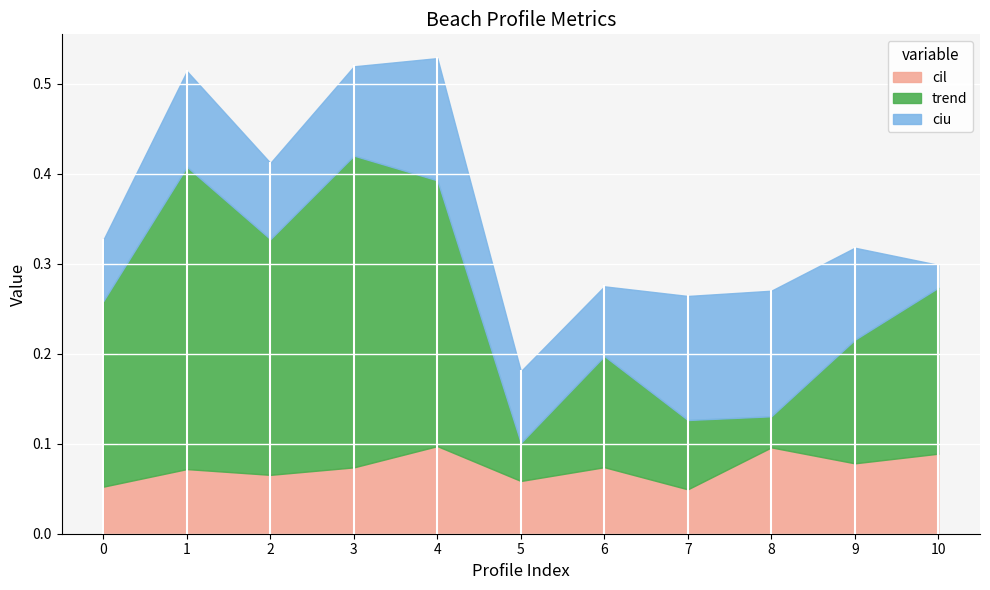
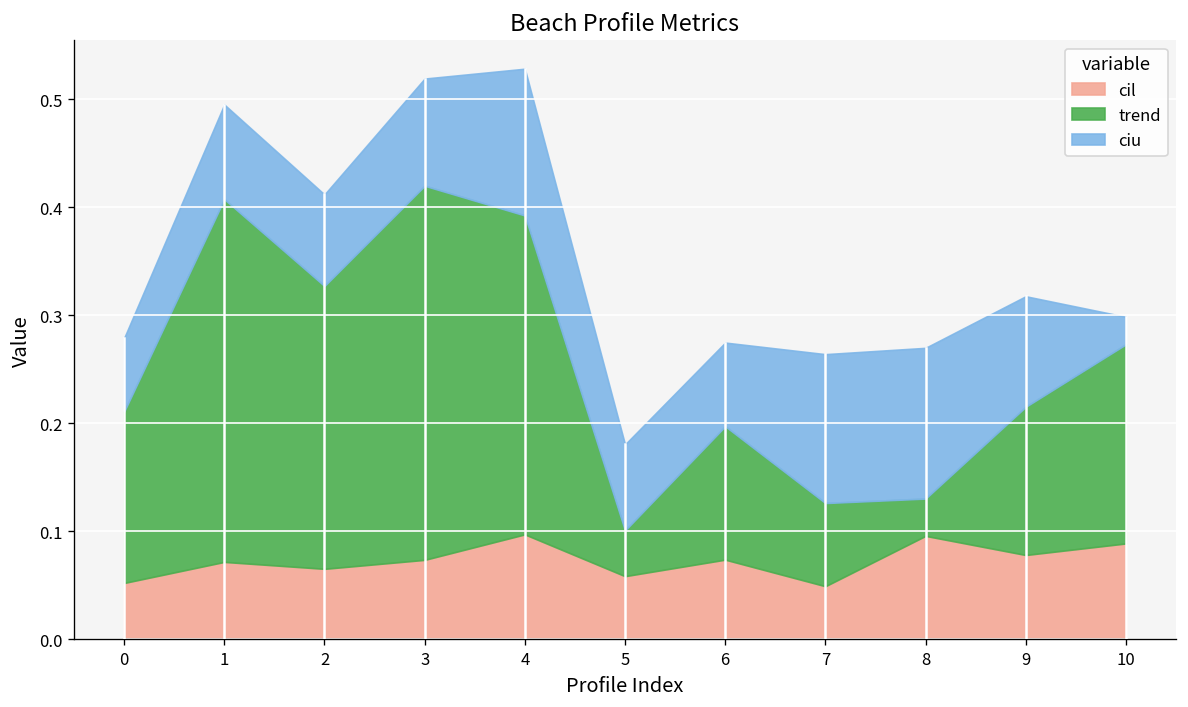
  {
    "cil": {
      "0": 0.05,
      "1": 0.07,
      "2": 0.07,
      "3": 0.07,
      "4": 0.10,
      "5": 0.06,
      "6": 0.07,
      "7": 0.05,
      "8": 0.10,
      "9": 0.08,
      "10": 0.09
    },
    "trend": {
-     "0": 0.21,
+     "0": 0.16,
      "1": 0.34,
      "2": 0.26,
      "3": 0.35,
      "4": 0.30,
      "5": 0.04,
      "6": 0.12,
      "7": 0.08,
      "8": 0.03,
      "9": 0.14,
      "10": 0.18
    },
    "ciu": {
-     "1": 0.11
+     "1": 0.09
    }
  }
